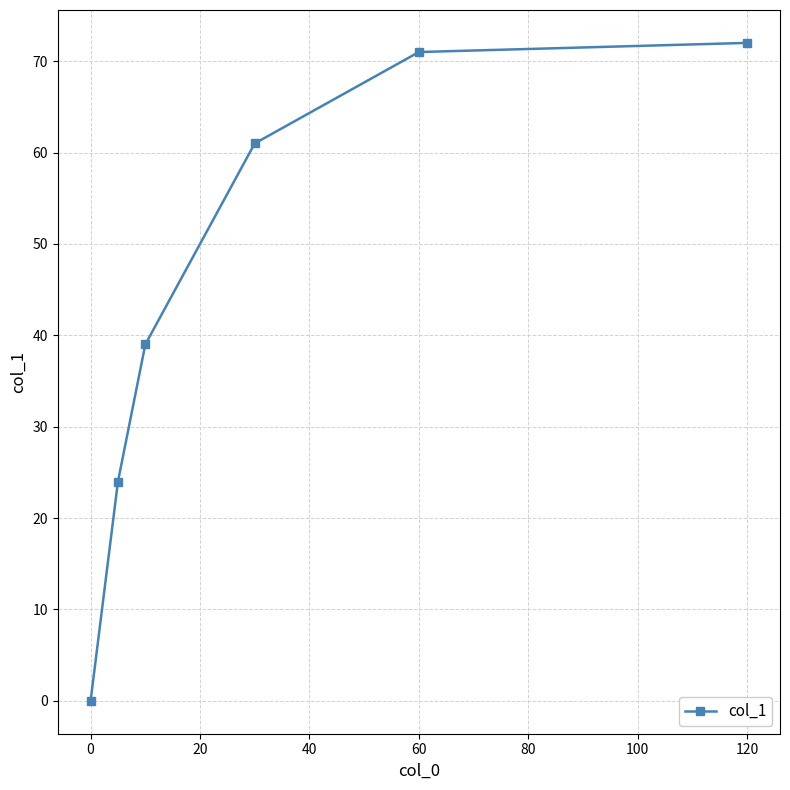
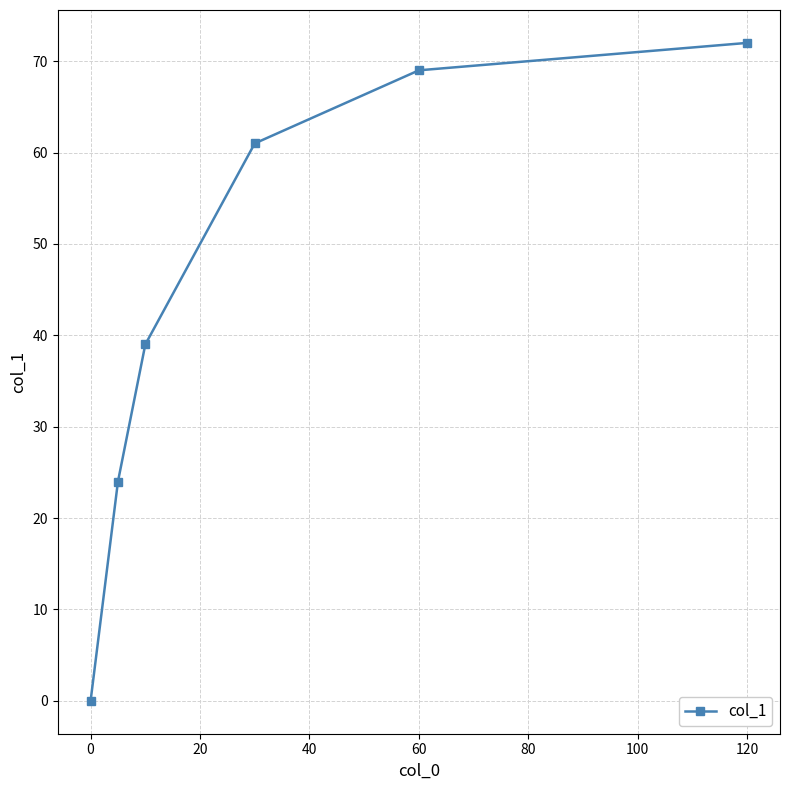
  {
    "0": 0,
-   "60": 71,
+   "60": 69,
    "120": 72
  }
